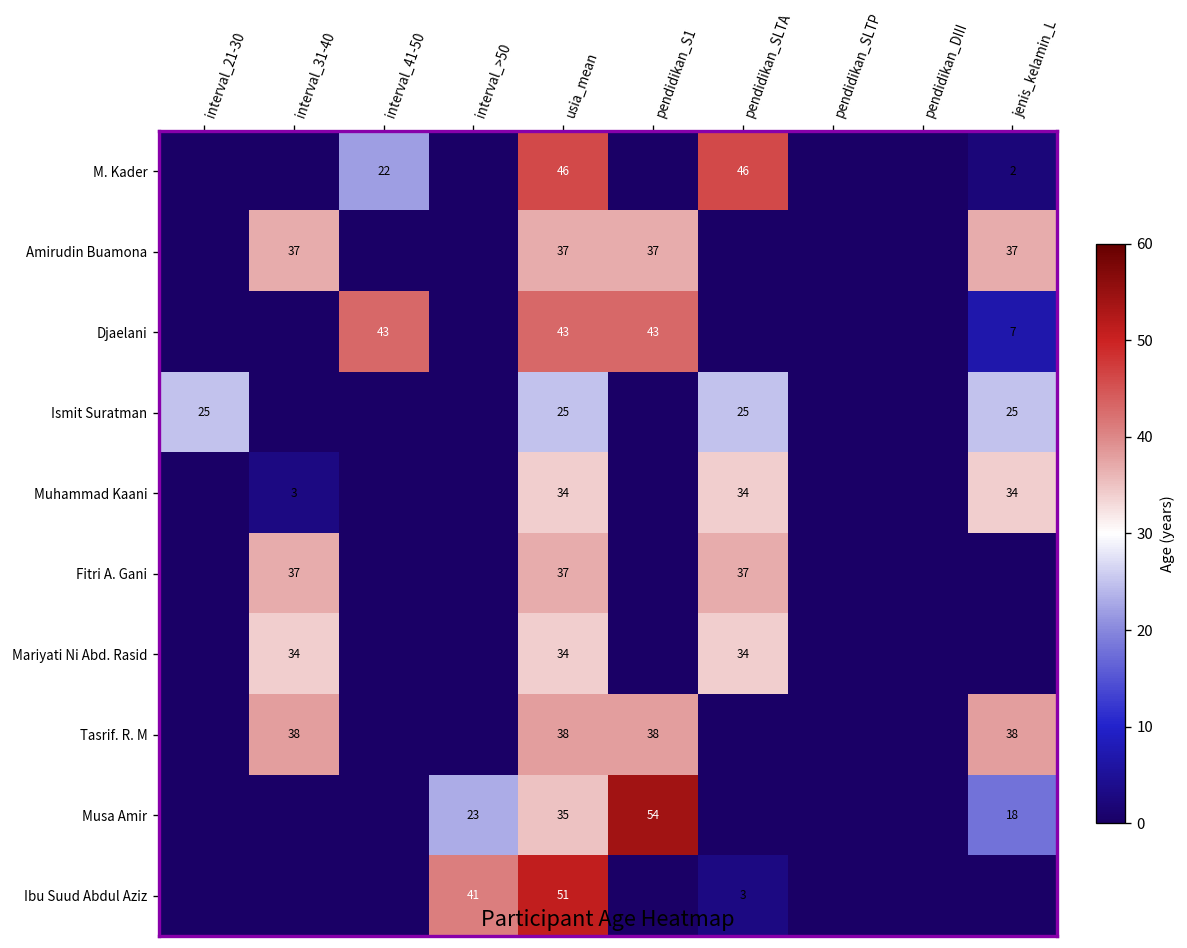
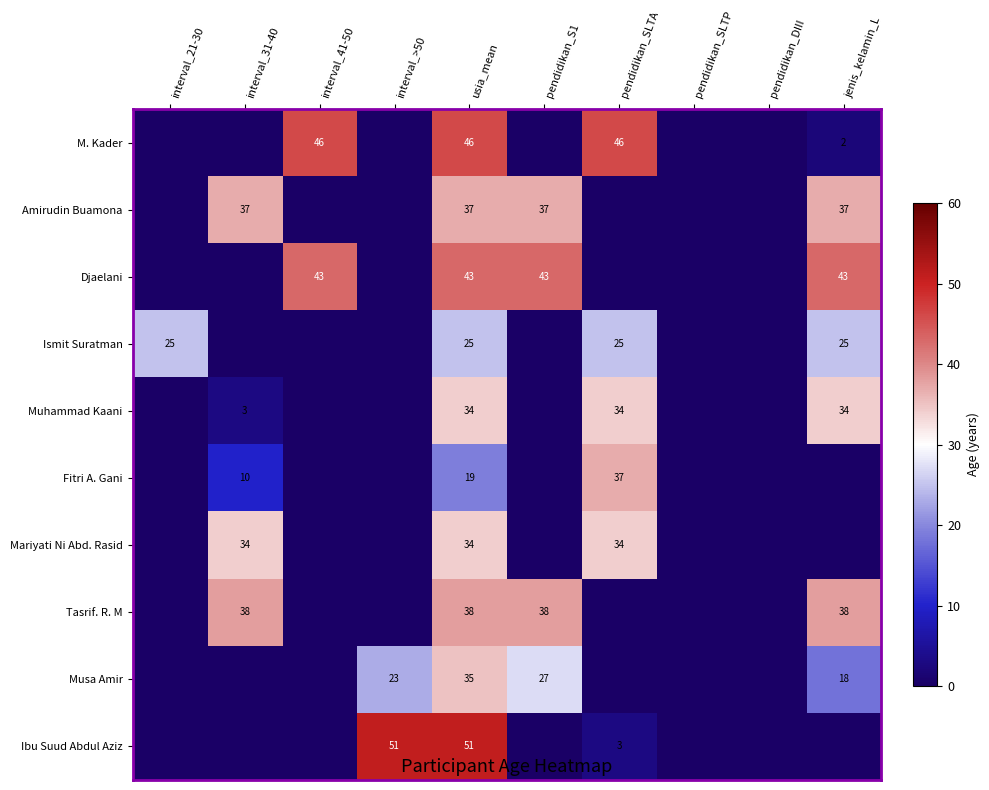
  {
    "M. Kader": {
-     "interval_41-50": 22,
+     "interval_41-50": 46,
      "usia_mean": 46,
      "pendidikan_SLTA": 46,
      "jenis_kelamin_L": 2
    },
    "Amirudin Buamona": {
      "interval_31-40": 37,
      "usia_mean": 37,
      "pendidikan_S1": 37,
      "jenis_kelamin_L": 37
    },
    "Djaelani": {
      "interval_41-50": 43,
      "usia_mean": 43,
      "pendidikan_S1": 43,
-     "jenis_kelamin_L": 7
+     "jenis_kelamin_L": 43
    },
    "Ismit Suratman": {
      "interval_21-30": 25,
      "usia_mean": 25,
      "pendidikan_SLTA": 25,
      "jenis_kelamin_L": 25
    },
    "Muhammad Kaani": {
      "interval_31-40": 3,
      "usia_mean": 34,
      "pendidikan_SLTA": 34,
      "jenis_kelamin_L": 34
    },
    "Fitri A. Gani": {
-     "interval_31-40": 37,
-     "usia_mean": 37,
+     "interval_31-40": 10,
+     "usia_mean": 19,
      "pendidikan_SLTA": 37
    },
    "Mariyati Ni Abd. Rasid": {
      "interval_31-40": 34,
      "usia_mean": 34,
      "pendidikan_SLTA": 34
    },
    "Tasrif. R. M": {
      "interval_31-40": 38,
      "usia_mean": 38,
      "pendidikan_S1": 38,
      "jenis_kelamin_L": 38
    },
    "Musa Amir": {
      "interval_>50": 23,
      "usia_mean": 35,
-     "pendidikan_S1": 54,
+     "pendidikan_S1": 27,
      "jenis_kelamin_L": 18
    },
    "Ibu Suud Abdul Aziz": {
-     "interval_>50": 41,
+     "interval_>50": 51,
      "usia_mean": 51,
      "pendidikan_SLTA": 3
    }
  }
